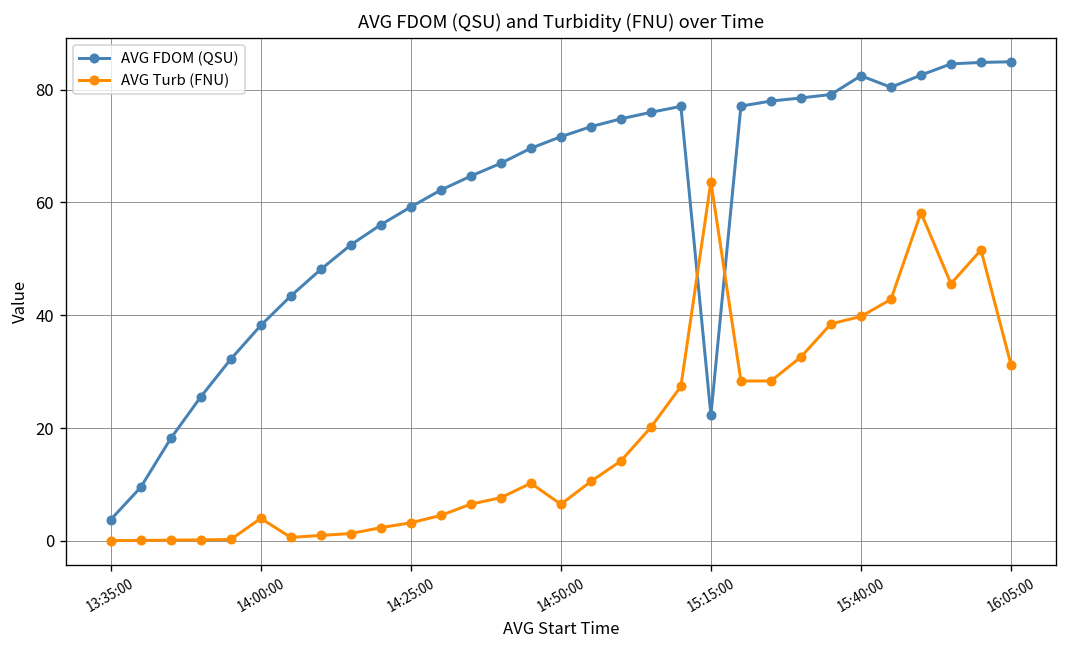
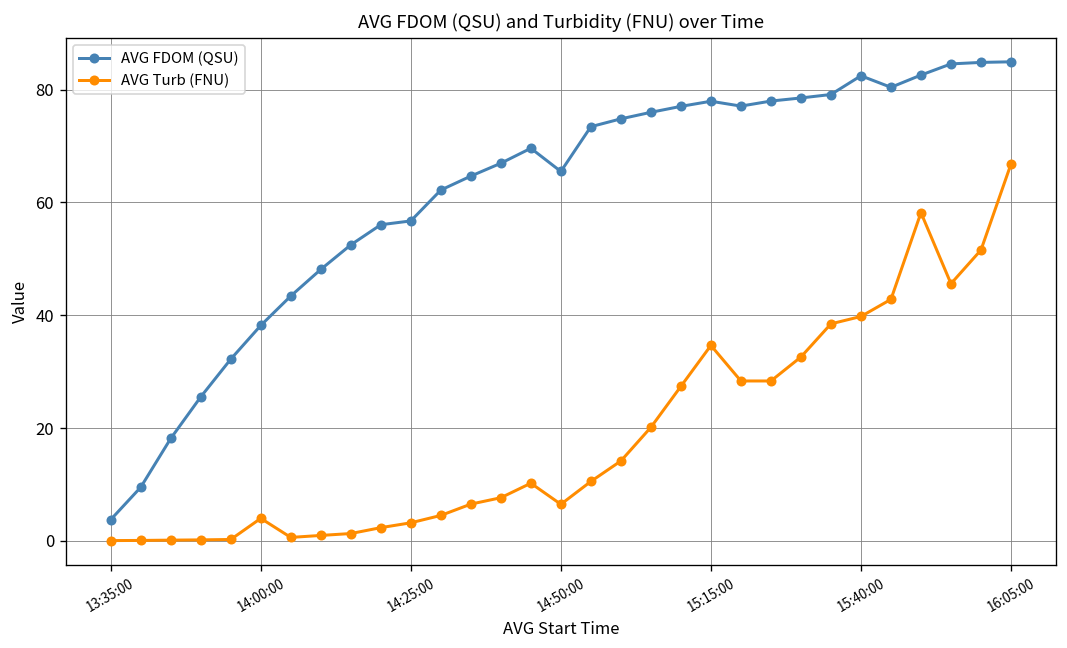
  {
    "AVG FDOM (QSU)": {
      "13:35:00": 4,
      "14:00:00": 38,
-     "14:25:00": 59,
-     "14:50:00": 72,
-     "15:15:00": 22,
+     "14:25:00": 57,
+     "14:50:00": 65,
+     "15:15:00": 78,
      "15:40:00": 82,
      "16:05:00": 85
    },
    "AVG Turb (FNU)": {
      "13:35:00": 0,
      "14:00:00": 4,
      "14:25:00": 3,
      "14:50:00": 6,
-     "15:15:00": 64,
+     "15:15:00": 35,
      "15:40:00": 40,
-     "16:05:00": 31
+     "16:05:00": 67
    }
  }
